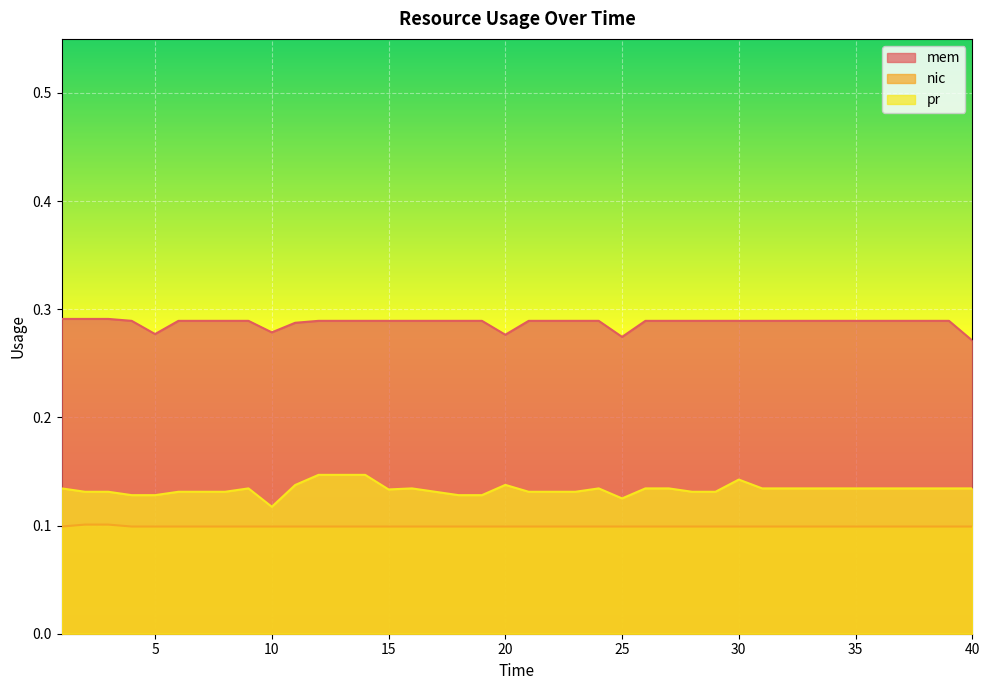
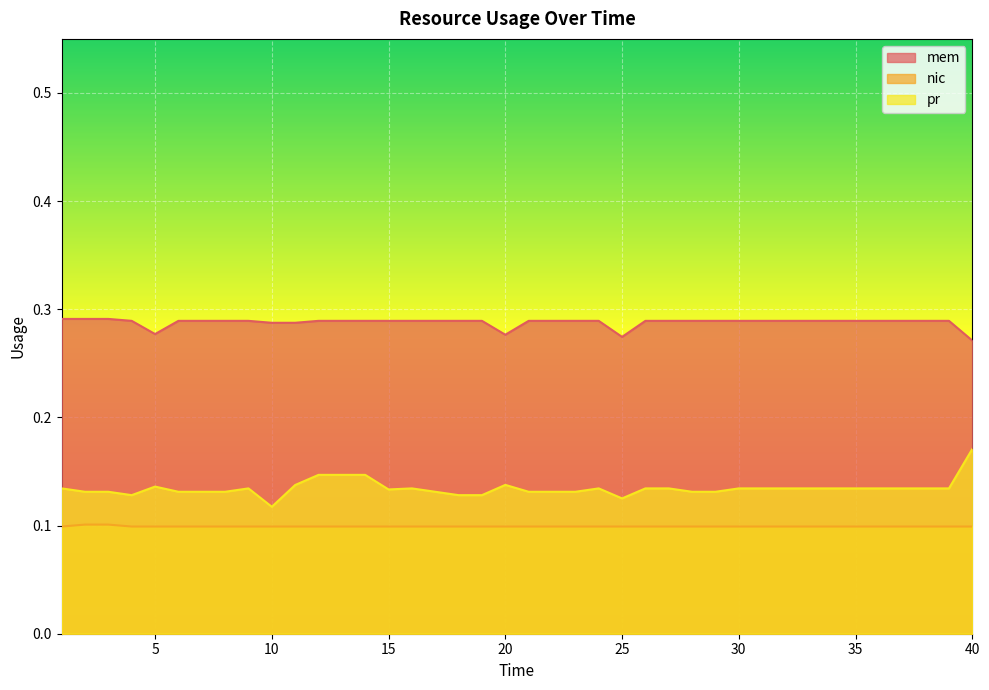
  {
    "mem": {
      "5": 0.277,
-     "10": 0.279,
+     "10": 0.288,
      "15": 0.289,
      "20": 0.276,
      "25": 0.274,
      "30": 0.289,
      "35": 0.289,
      "40": 0.271
    },
    "nic": {
      "5": 0.099,
      "10": 0.099,
      "15": 0.099,
      "20": 0.099,
      "25": 0.099,
      "30": 0.099,
      "35": 0.099,
      "40": 0.099
    },
    "pr": {
-     "5": 0.128,
+     "5": 0.136,
      "10": 0.117,
      "15": 0.133,
      "20": 0.138,
      "25": 0.125,
-     "30": 0.143,
+     "30": 0.134,
      "35": 0.134,
-     "40": 0.134
+     "40": 0.171
    }
  }
